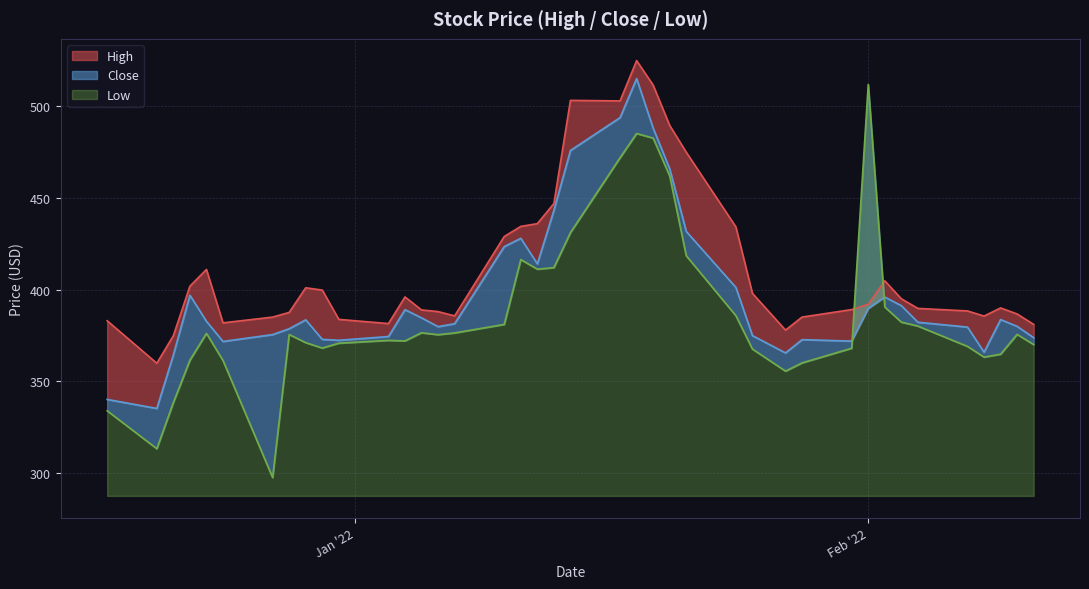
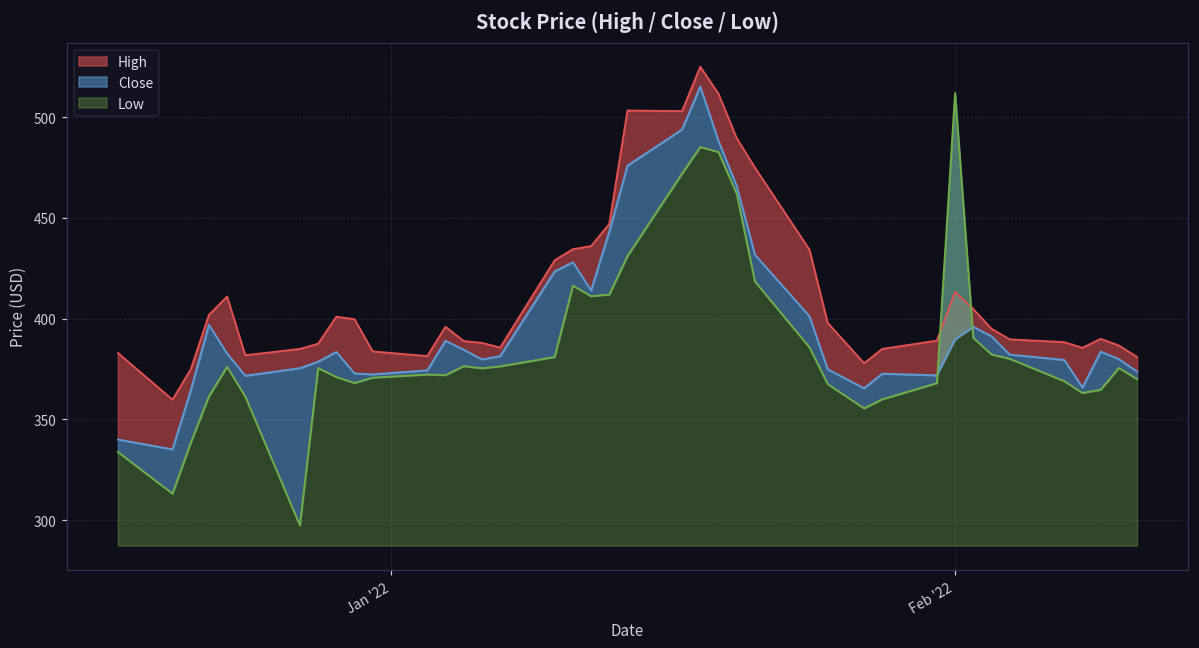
  {
    "High": {
-     "Feb '22": 392
+     "Feb '22": 413
    }
  }
